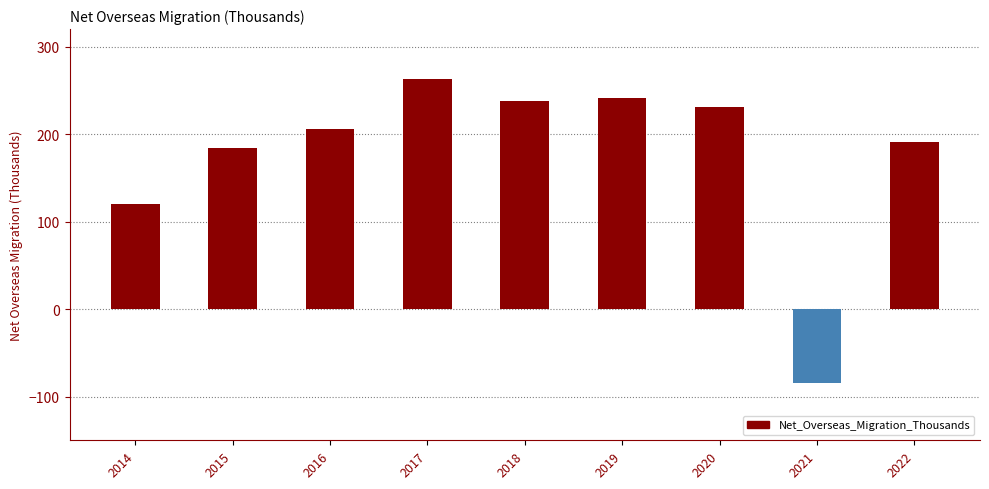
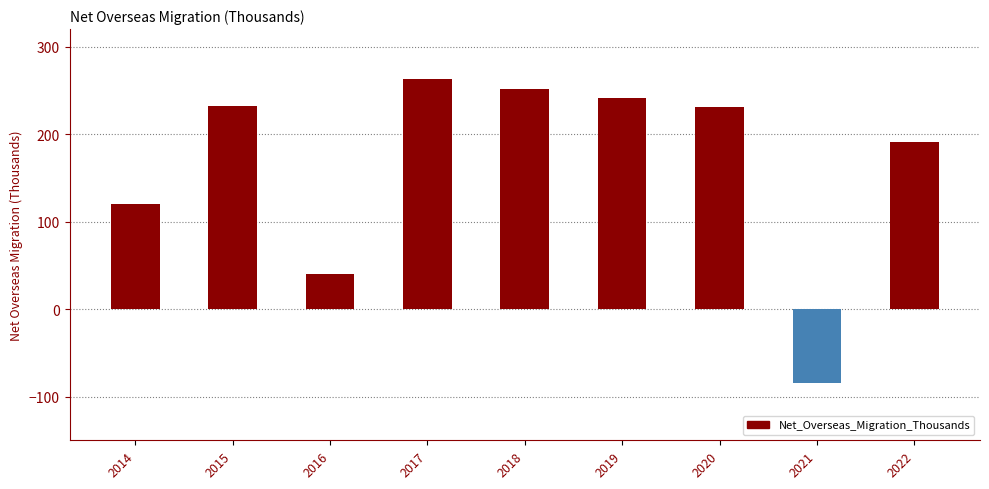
  {
    "2014": 120,
-   "2015": 180,
-   "2016": 210,
+   "2015": 230,
+   "2016": 40,
    "2017": 260,
-   "2018": 240,
+   "2018": 250,
    "2019": 240,
    "2020": 230,
    "2021": -80,
    "2022": 190
  }
